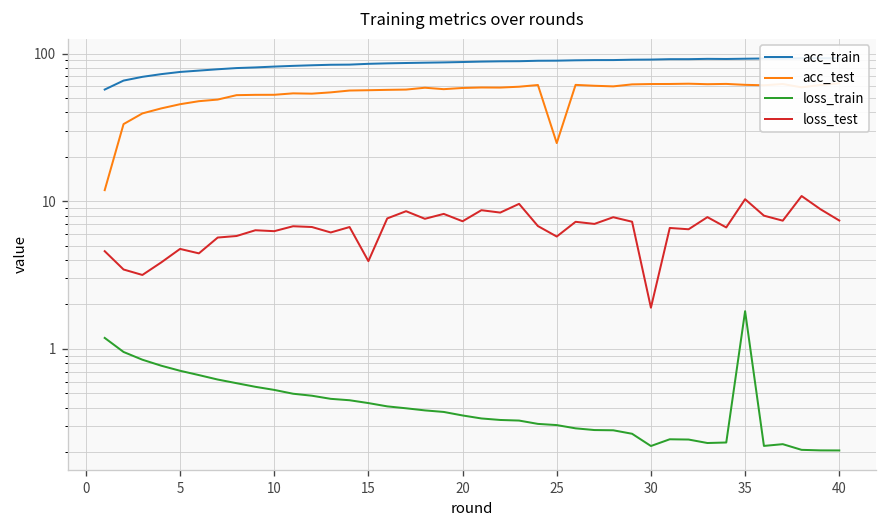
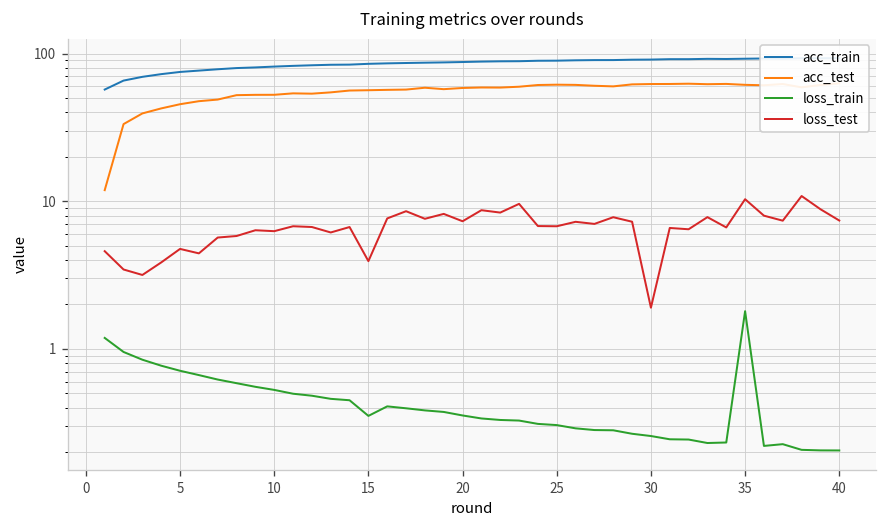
  {
    "acc_train": {
      "5": 80,
      "10": 80,
      "15": 90,
      "20": 90,
      "25": 90,
      "30": 90,
      "35": 90
    },
    "acc_test": {
      "5": 45,
      "10": 53,
      "15": 60,
      "20": 60,
-     "25": 25,
+     "25": 60,
      "30": 60,
      "35": 60
    },
    "loss_train": {
      "5": 0.7,
      "10": 0.53,
-     "15": 0.43,
+     "15": 0.35,
      "20": 0.35,
      "25": 0.31,
-     "30": 0.22,
+     "30": 0.26,
      "35": 1.8,
      "40": 0.21
    },
    "loss_test": {
      "5": 4.8,
      "10": 6,
      "15": 4,
      "20": 7,
-     "25": 6,
+     "25": 7,
      "30": 1.9,
      "35": 10,
      "40": 7
    }
  }
